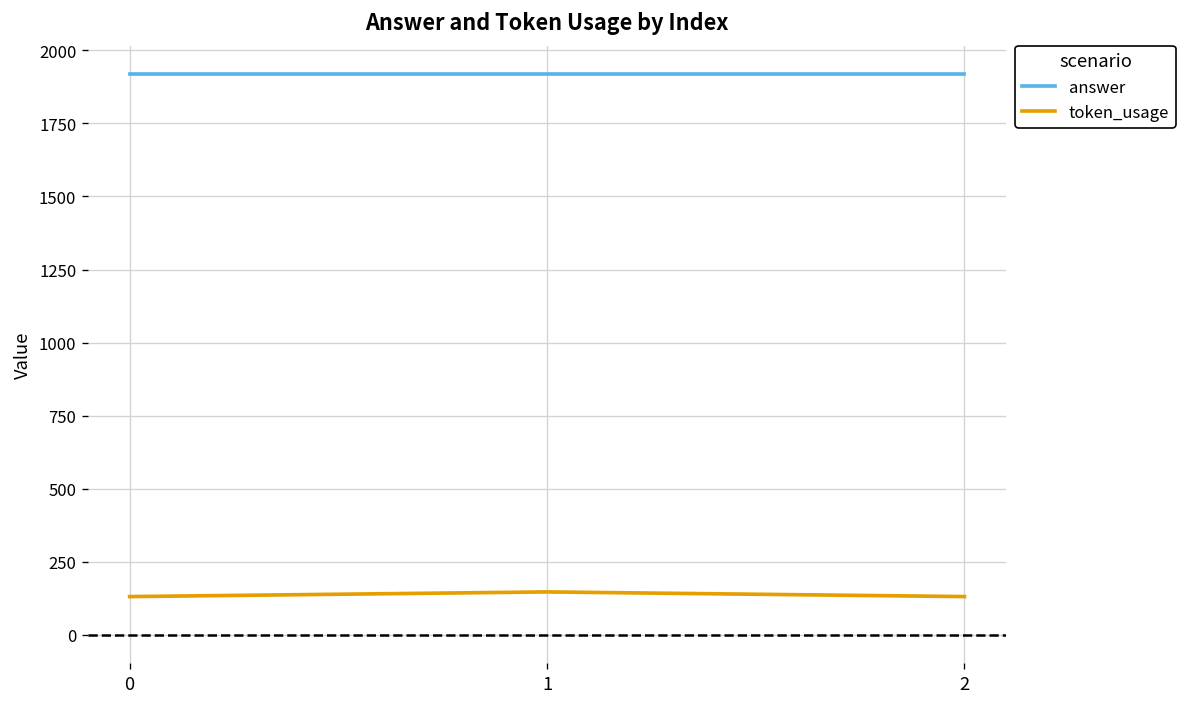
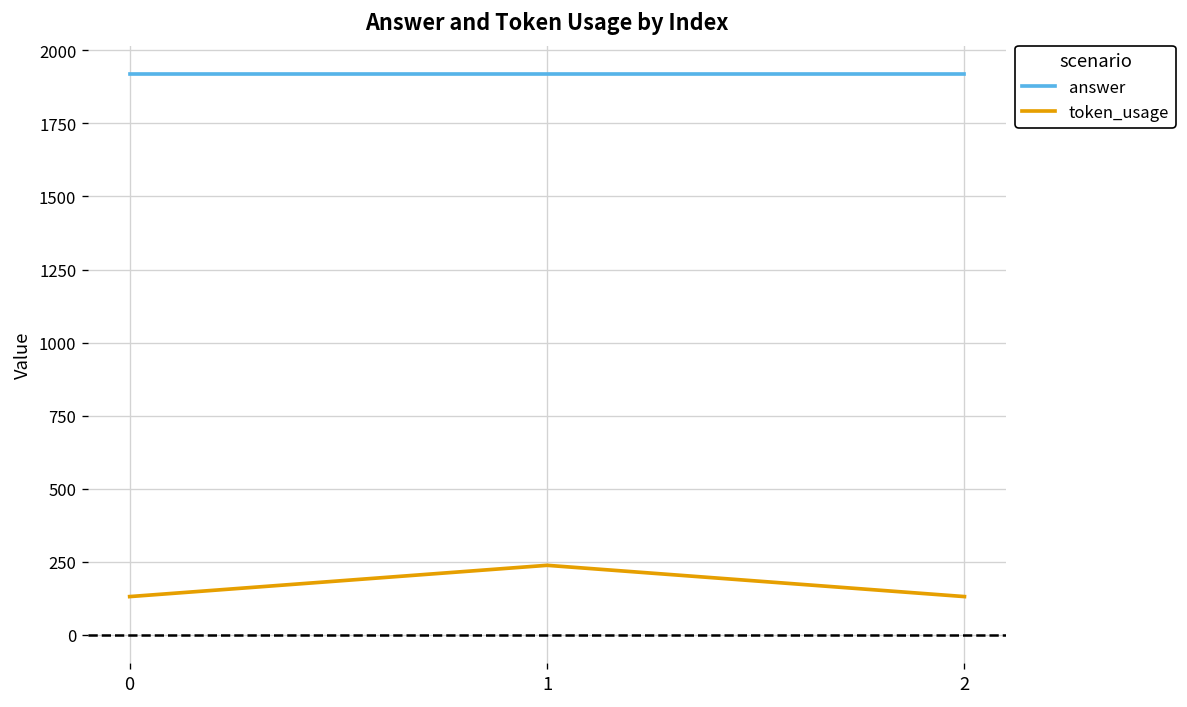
  {
    "answer": {
      "0": 1920,
      "1": 1920,
      "2": 1920
    },
    "token_usage": {
      "0": 130,
-     "1": 150,
+     "1": 240,
      "2": 130
    }
  }
